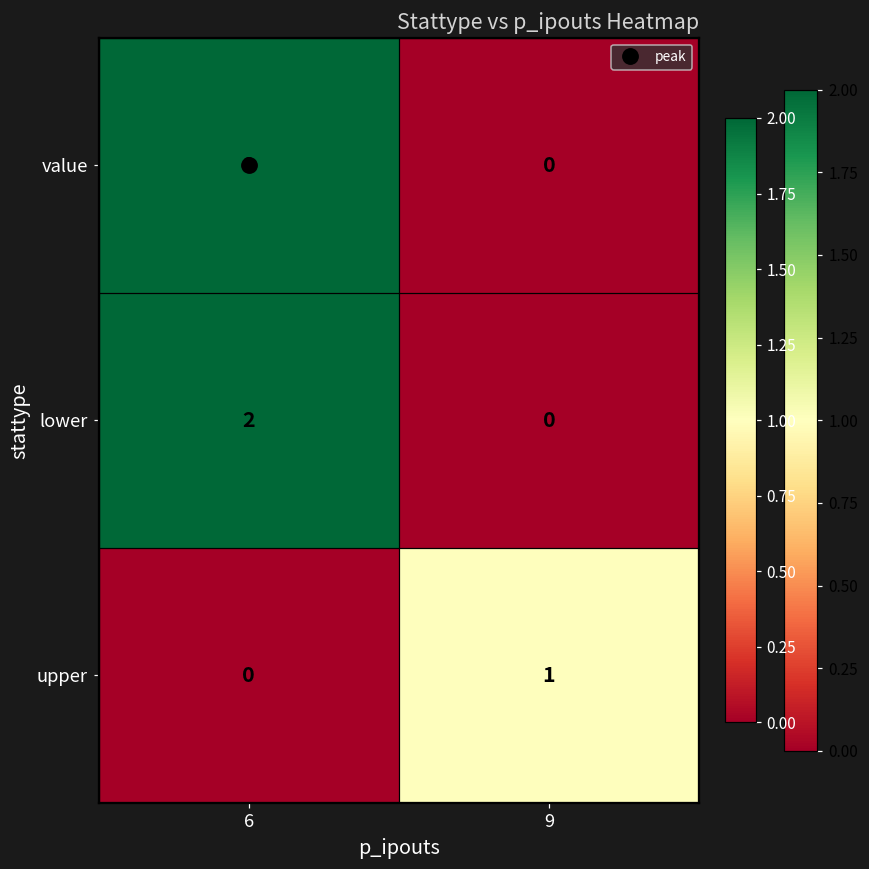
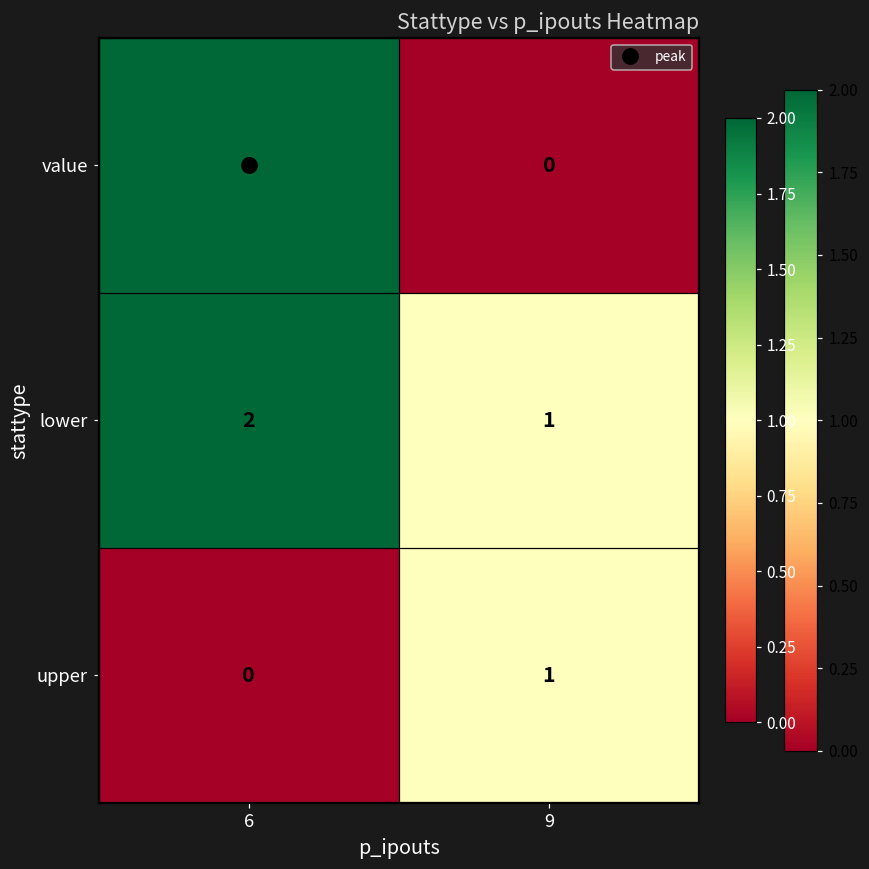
  {
    "value": {
      "9": 0
    },
    "lower": {
      "6": 2,
-     "9": 0
+     "9": 1
    },
    "upper": {
      "6": 0,
      "9": 1
    }
  }
